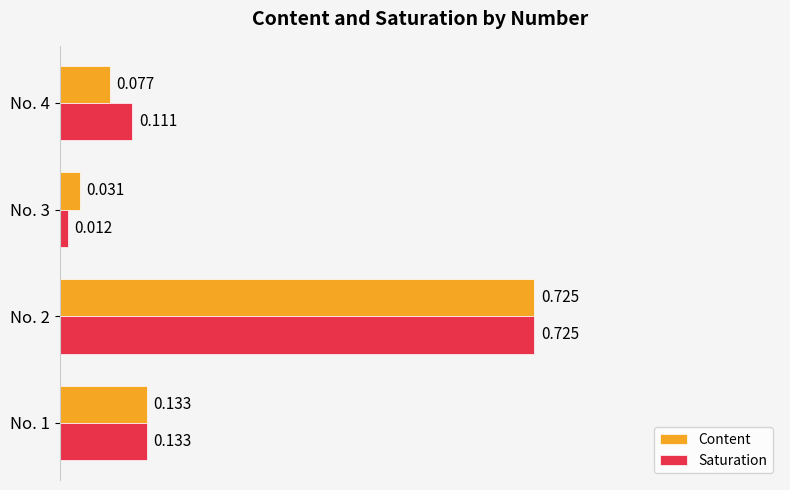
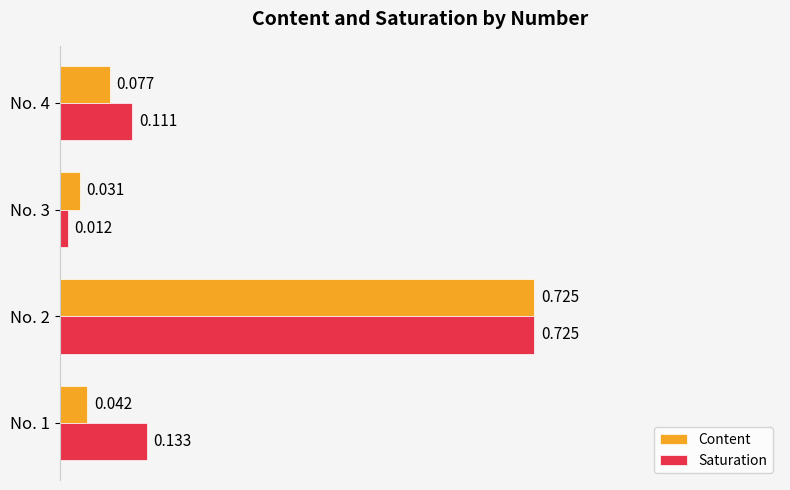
  {
    "Content": {
      "No. 4": 0.077,
      "No. 3": 0.031,
      "No. 2": 0.725,
-     "No. 1": 0.133
+     "No. 1": 0.042
    },
    "Saturation": {
      "No. 4": 0.111,
      "No. 3": 0.012,
      "No. 2": 0.725,
      "No. 1": 0.133
    }
  }
